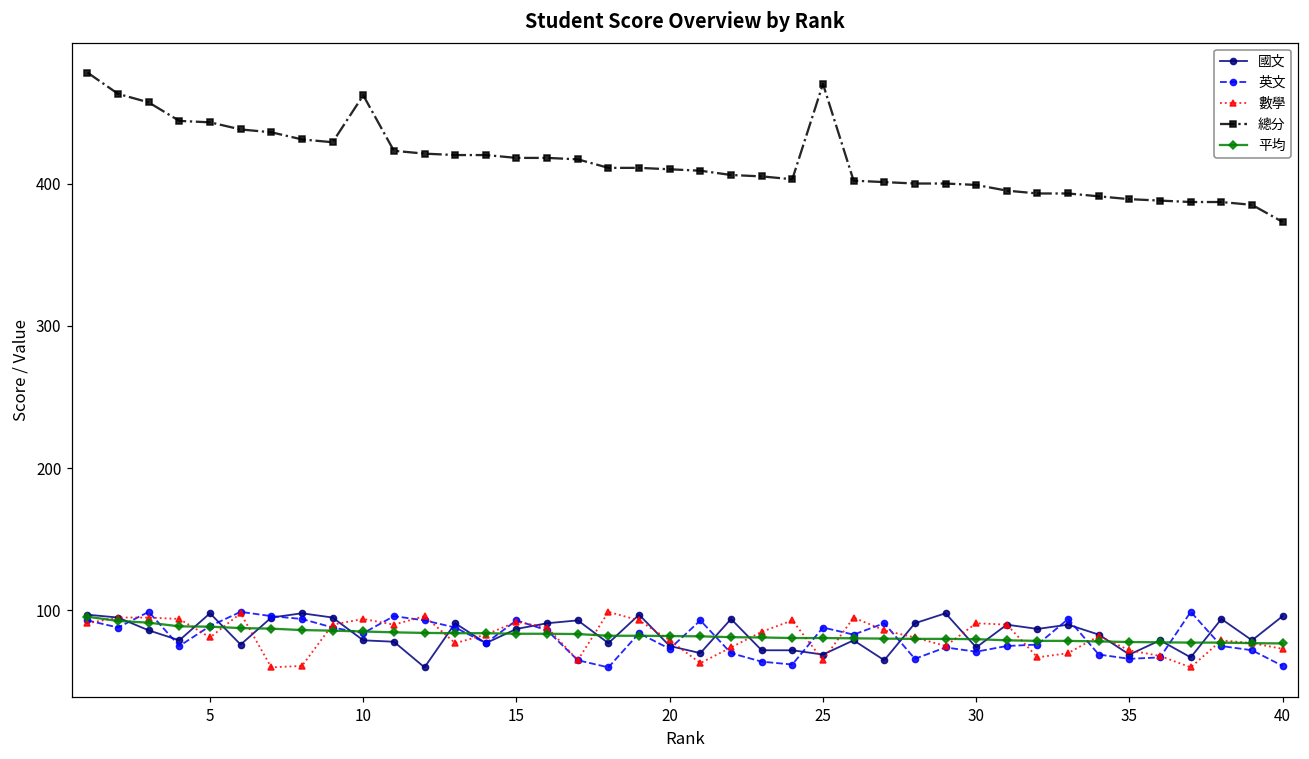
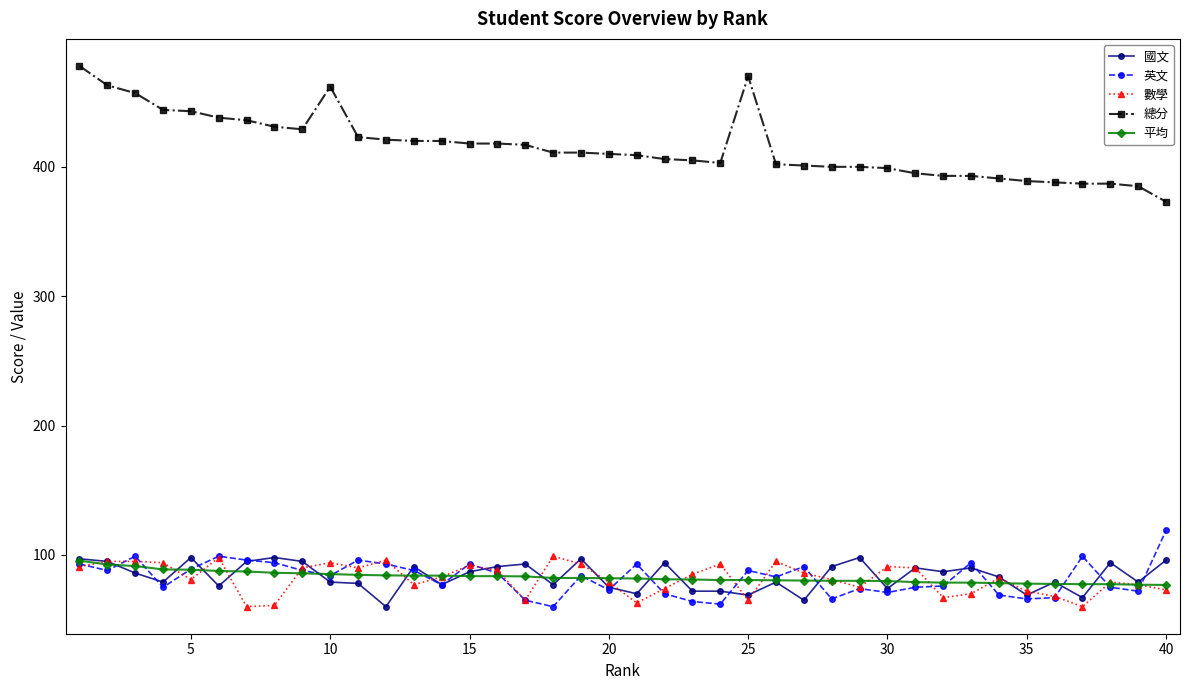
  {
    "國文": {
      "5": 98,
      "10": 79,
      "15": 87,
      "20": 75,
      "25": 69,
      "30": 74,
      "35": 69,
      "40": 96
    },
    "英文": {
      "20": 73,
      "25": 88,
      "30": 71,
      "35": 66,
-     "40": 61
+     "40": 119
    },
    "數學": {
      "5": 81,
      "10": 94,
      "20": 79,
      "25": 65,
      "30": 91,
      "35": 72,
      "40": 73
    },
    "總分": {
      "5": 443,
      "10": 462,
      "15": 418,
      "20": 410,
      "25": 470,
      "30": 399,
      "35": 389,
      "40": 373
    },
    "平均": {
      "15": 84,
      "20": 82,
      "25": 81,
      "30": 80,
      "35": 78,
      "40": 77
    }
  }
